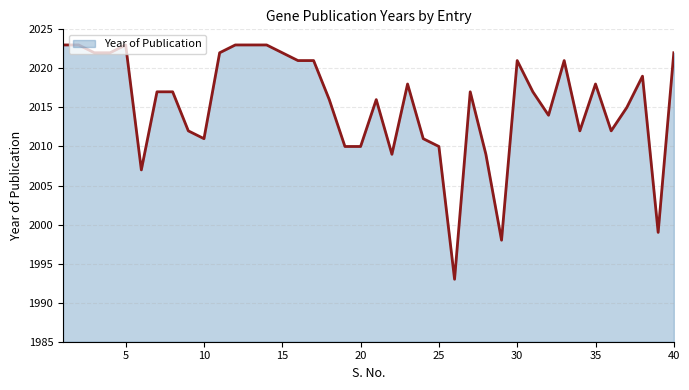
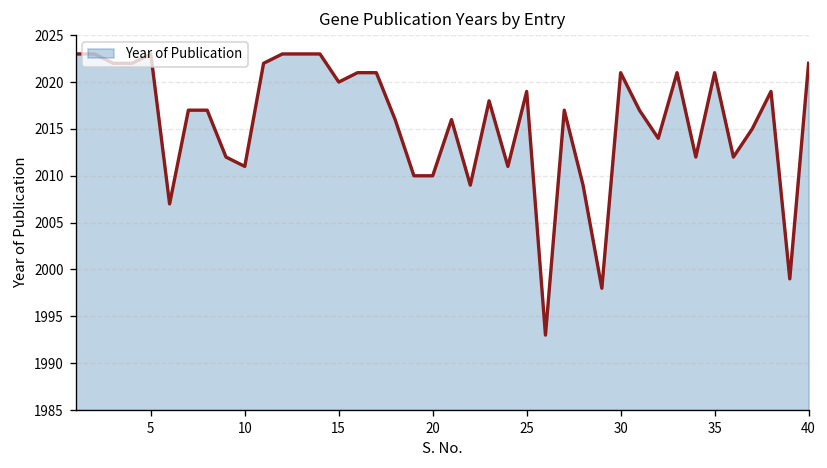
  {
    "10": 2011,
-   "15": 2022,
+   "15": 2020,
    "20": 2010,
-   "25": 2010,
+   "25": 2019,
    "30": 2021,
-   "35": 2018,
+   "35": 2021,
    "40": 2022
  }
